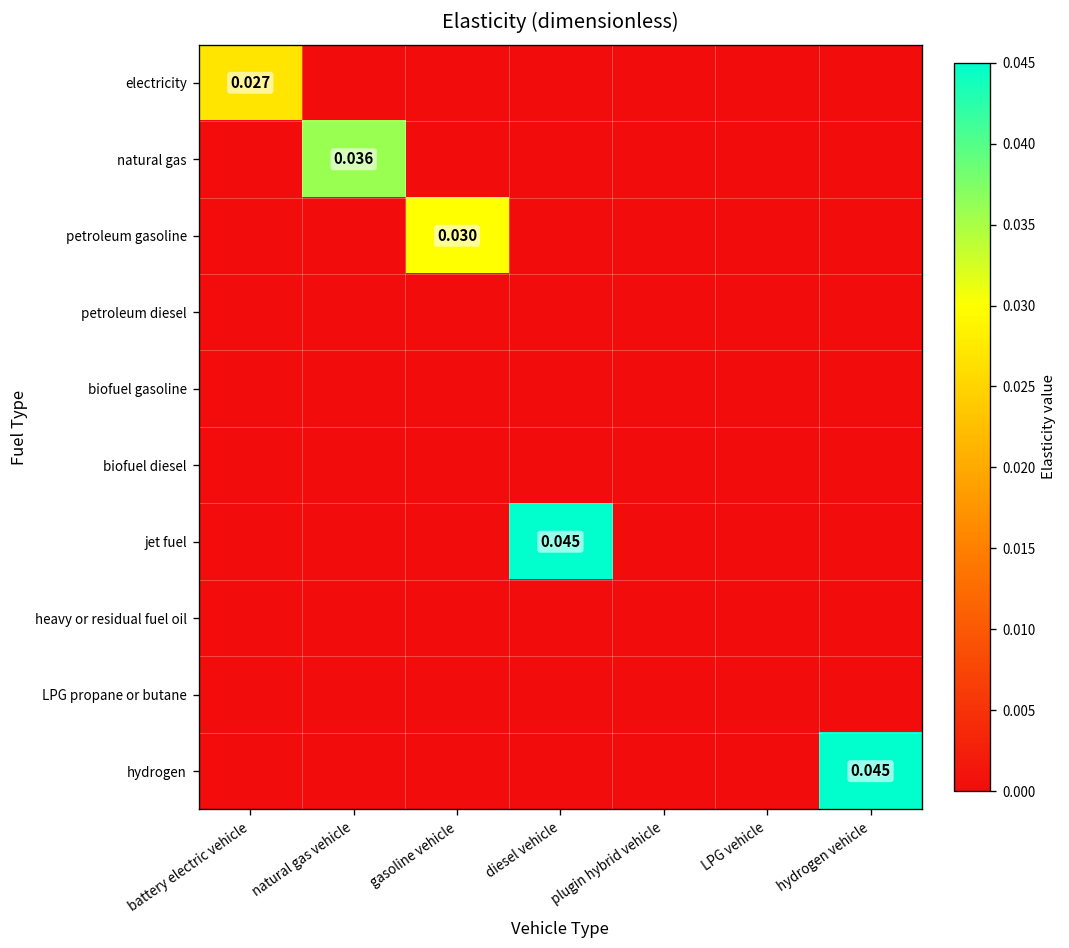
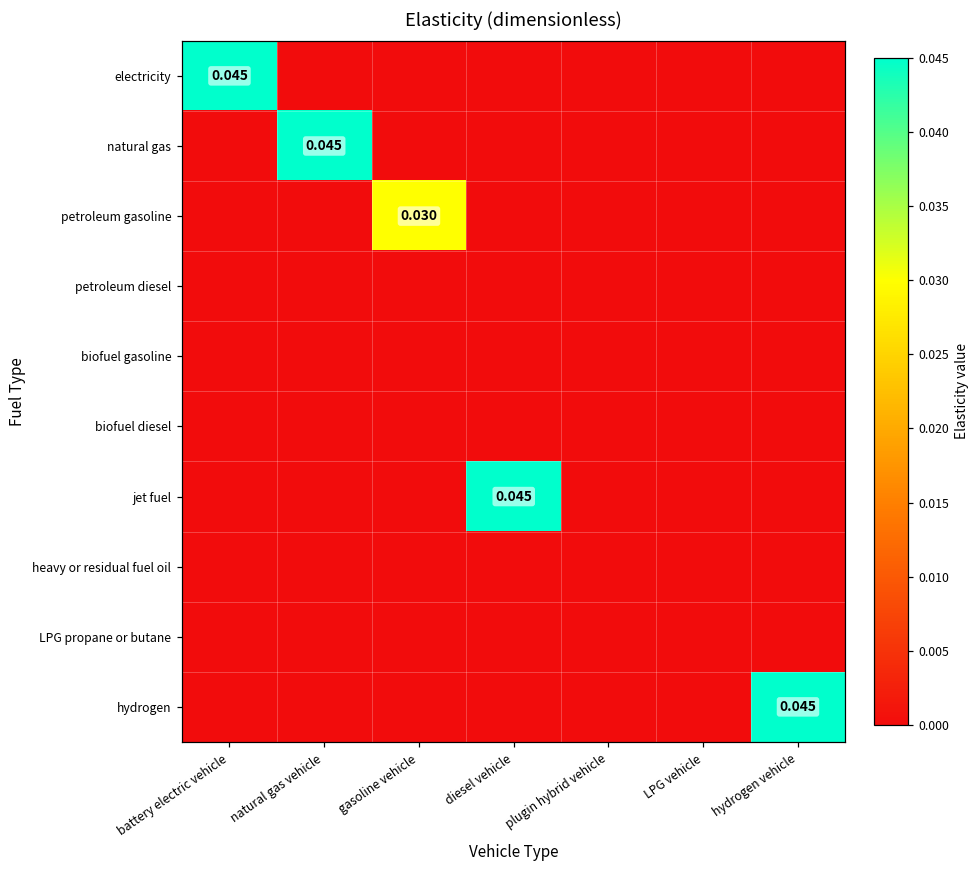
  {
    "electricity": {
-     "battery electric vehicle": 0.027
+     "battery electric vehicle": 0.045
    },
    "natural gas": {
-     "natural gas vehicle": 0.036
+     "natural gas vehicle": 0.045
    }
  }
